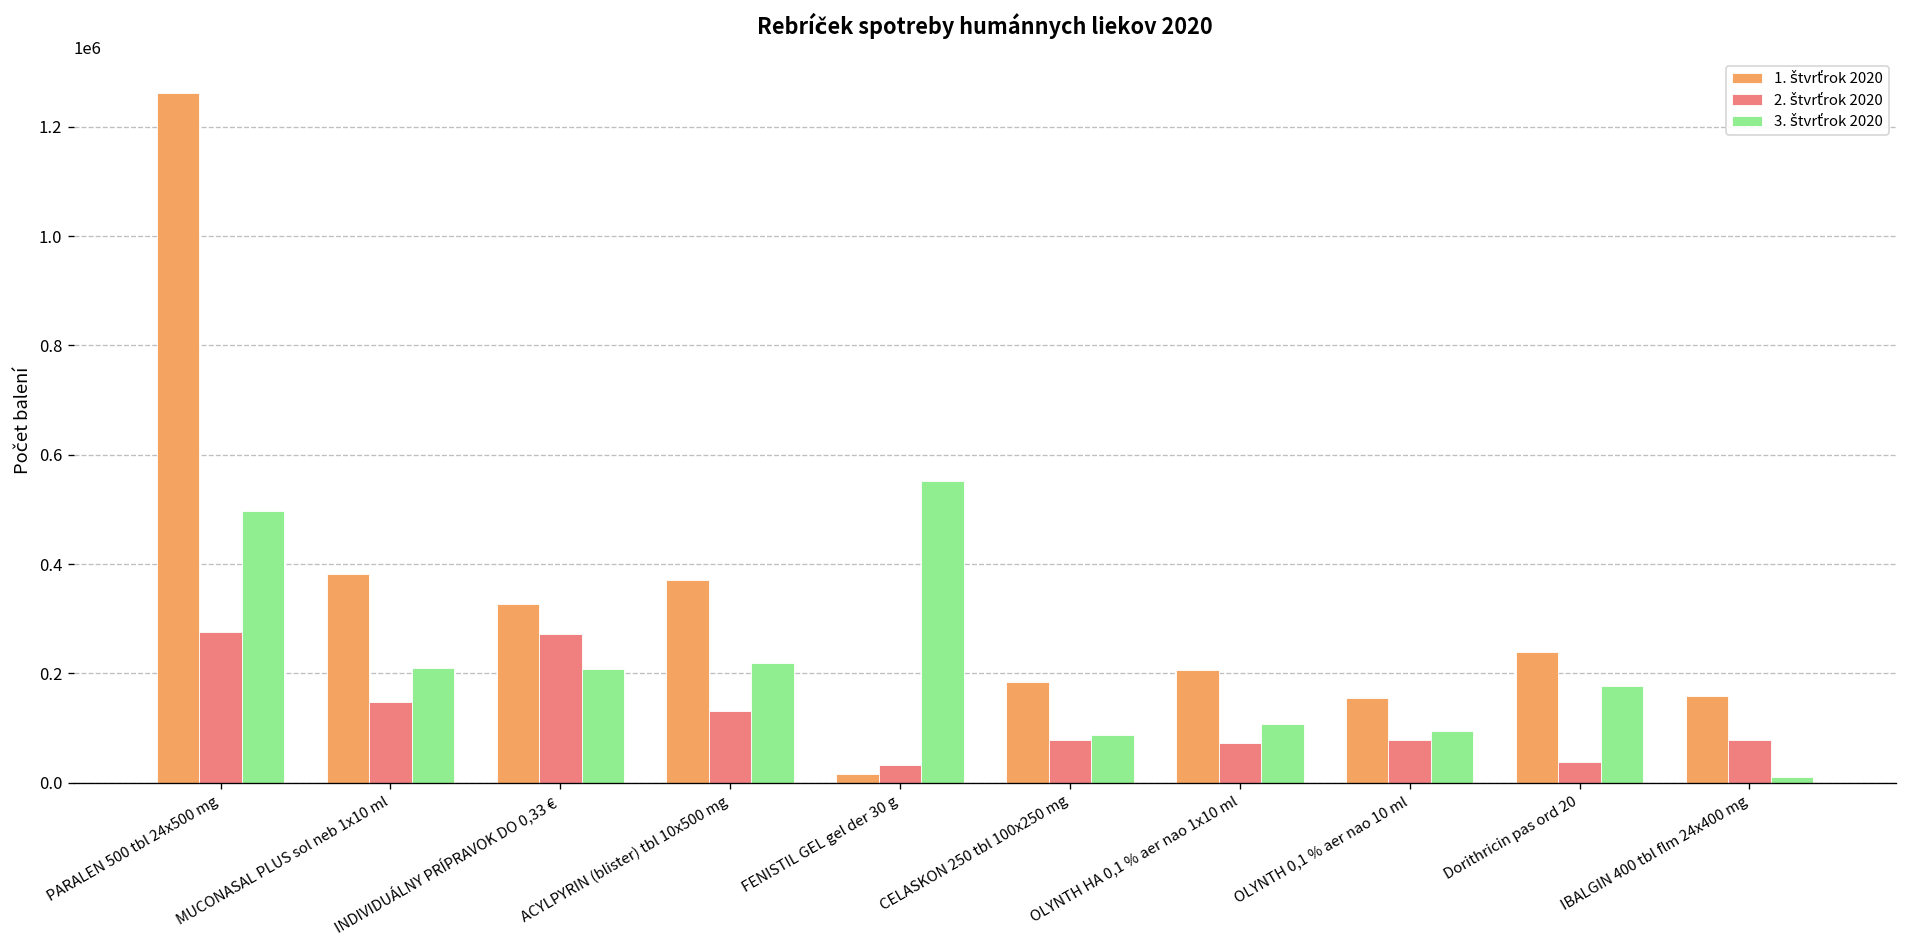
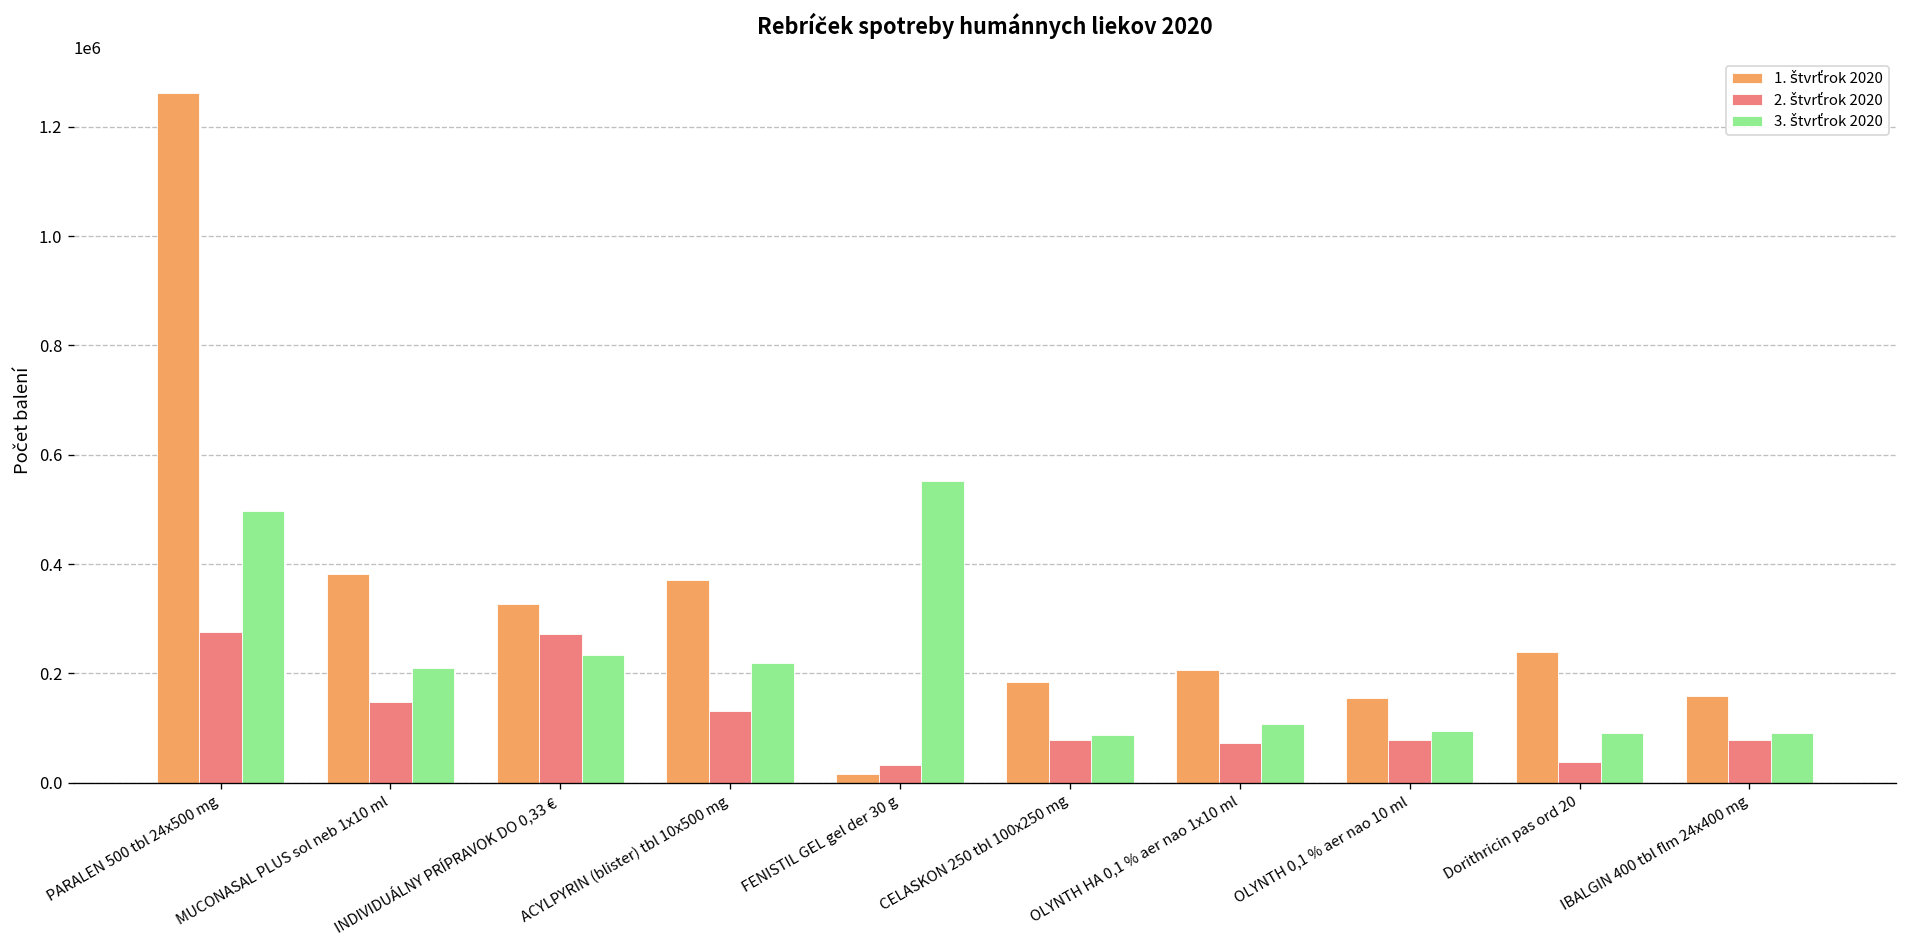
  {
    "3. štvrťrok 2020": {
      "PARALEN 500 tbl 24x500 mg": 500000,
      "MUCONASAL PLUS sol neb 1x10 ml": 210000,
-     "INDIVIDUÁLNY PRÍPRAVOK DO 0,33 €": 210000,
+     "INDIVIDUÁLNY PRÍPRAVOK DO 0,33 €": 230000,
      "ACYLPYRIN (blister) tbl 10x500 mg": 220000,
      "FENISTIL GEL gel der 30 g": 550000,
      "CELASKON 250 tbl 100x250 mg": 90000,
      "OLYNTH HA 0,1 % aer nao 1x10 ml": 110000,
      "OLYNTH 0,1 % aer nao 10 ml": 90000,
-     "Dorithricin pas ord 20": 180000,
-     "IBALGIN 400 tbl flm 24x400 mg": 10000
+     "Dorithricin pas ord 20": 90000,
+     "IBALGIN 400 tbl flm 24x400 mg": 90000
    }
  }
